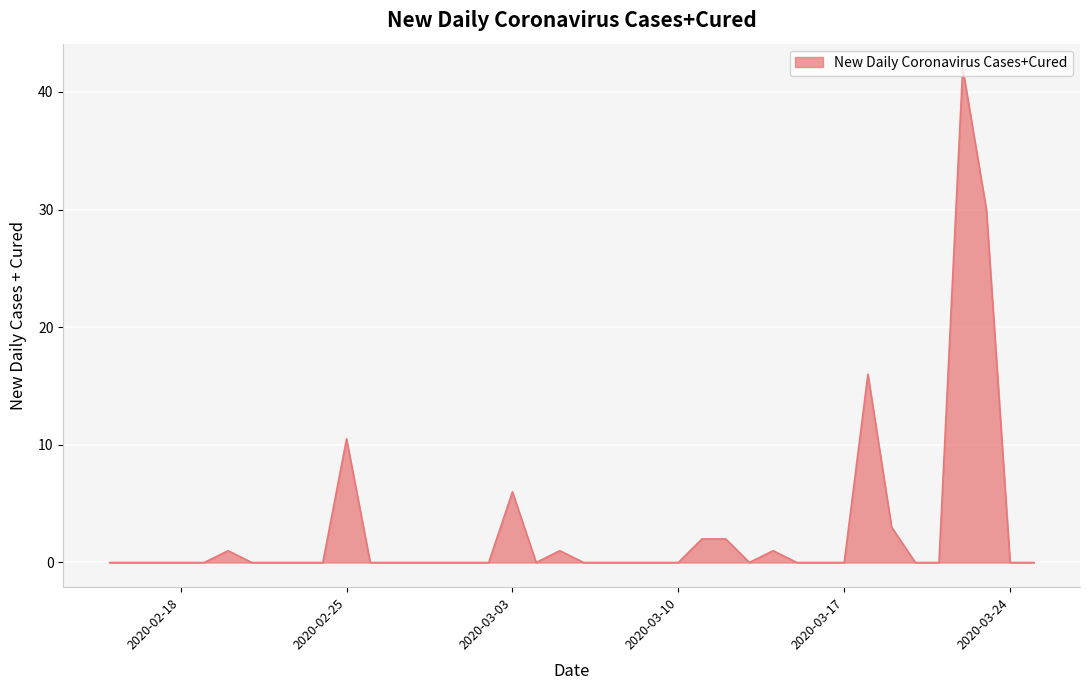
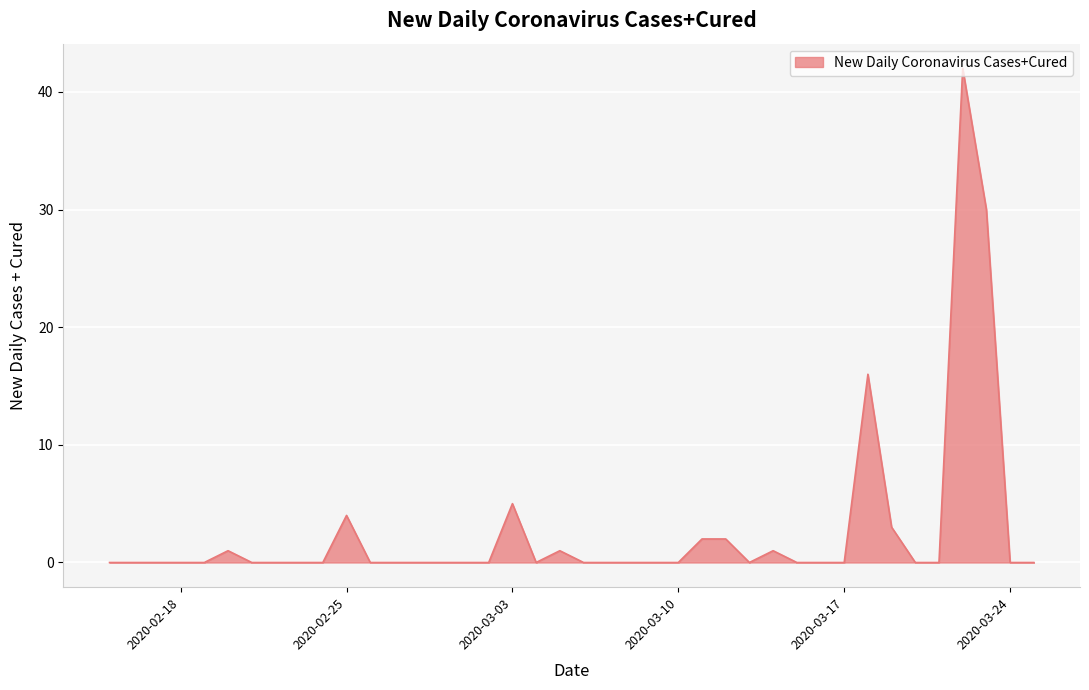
  {
    "2020-02-18": 0.0,
-   "2020-02-25": 10.5,
-   "2020-03-03": 6,
+   "2020-02-25": 4.0,
+   "2020-03-03": 5,
    "2020-03-10": 0.0,
    "2020-03-17": 0.0,
    "2020-03-24": 0.0
  }
